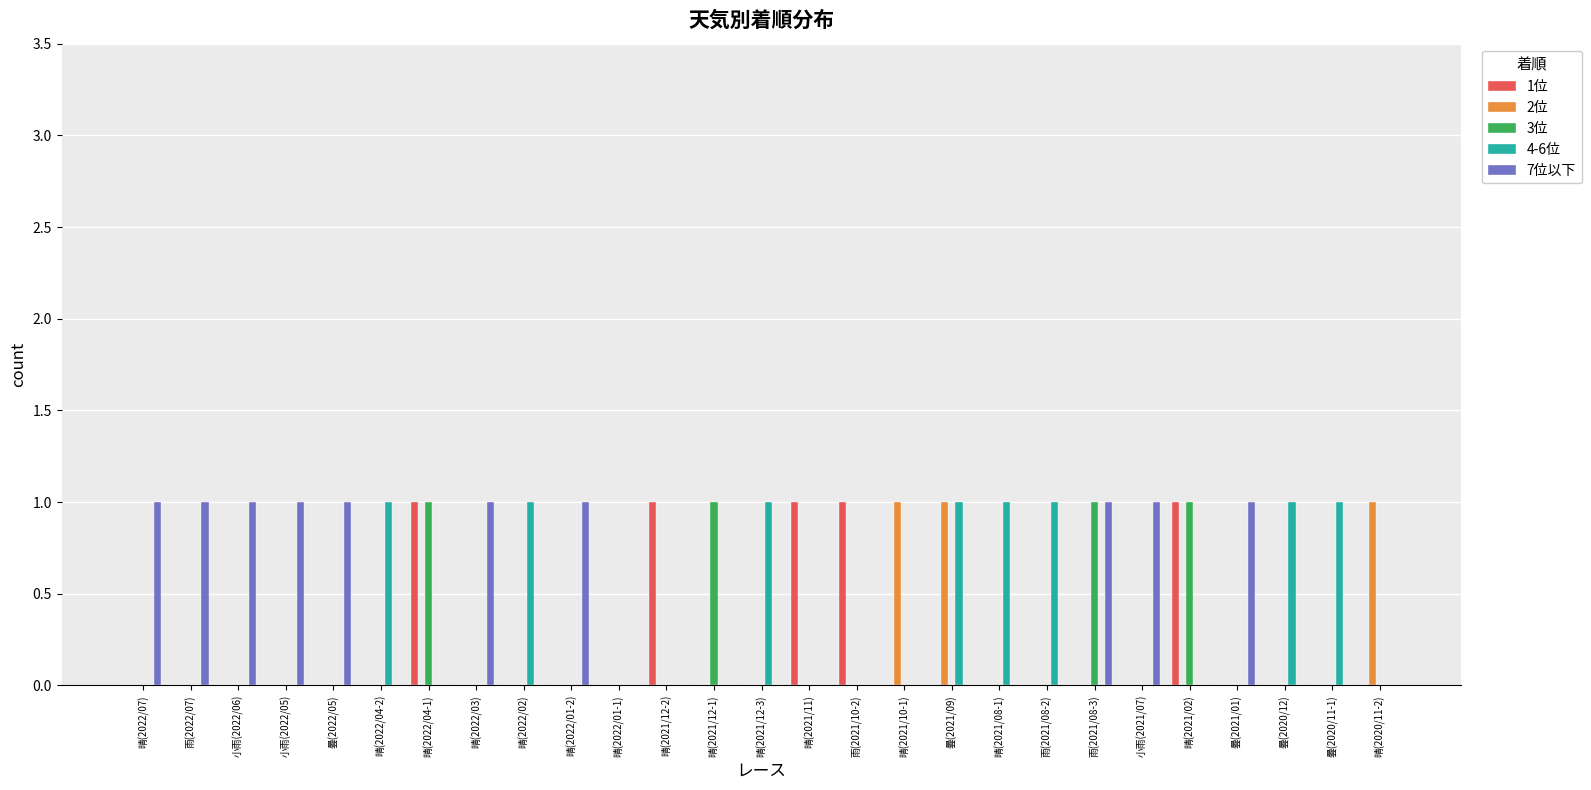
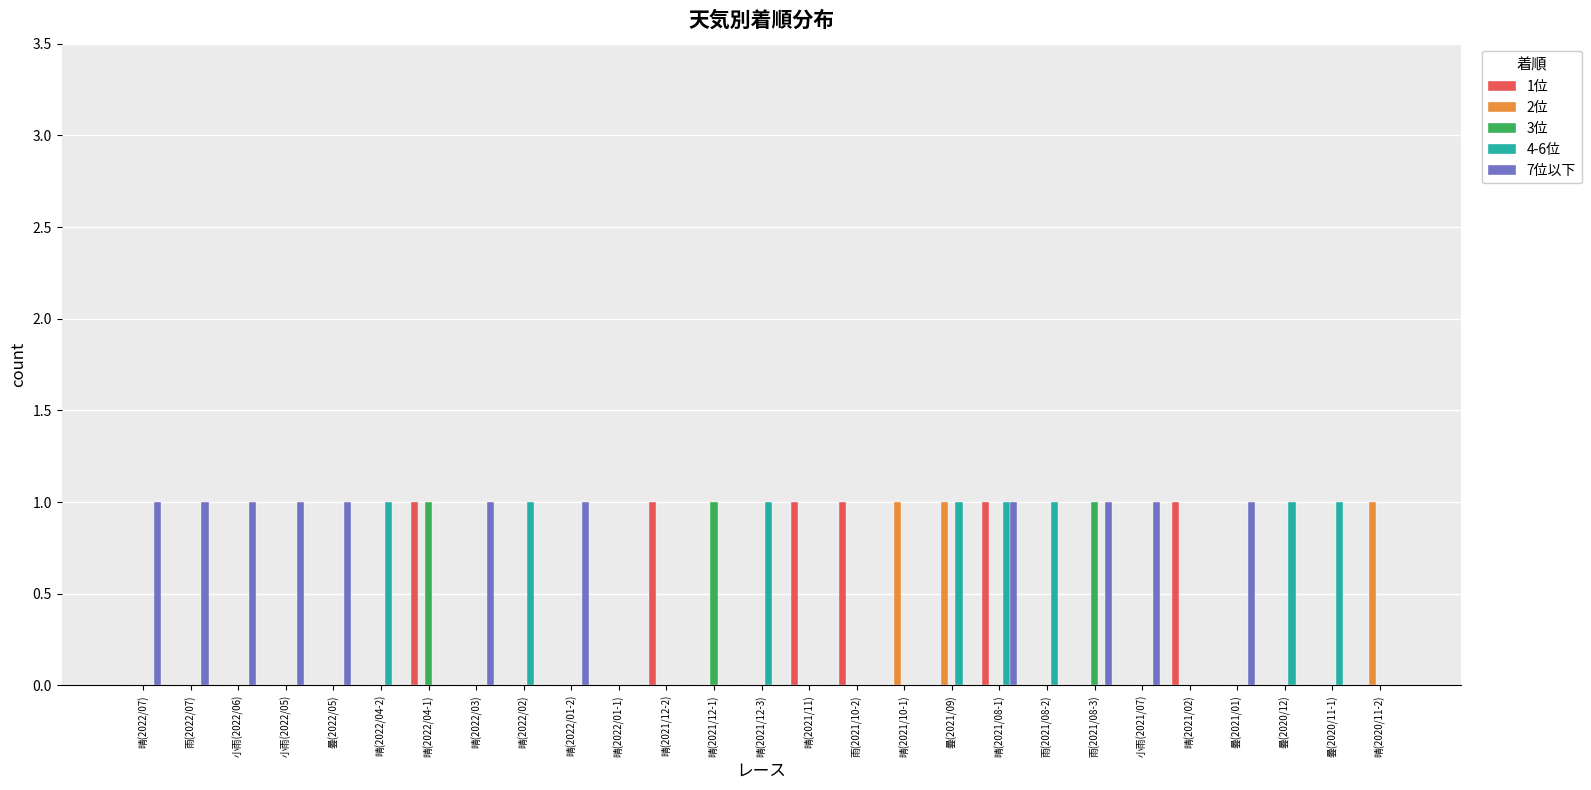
  {
    "1位": {
      "晴(2022/07)": 0,
      "雨(2022/07)": 0,
      "小雨(2022/06)": 0,
      "小雨(2022/05)": 0,
      "曇(2022/05)": 0,
      "晴(2022/04-2)": 0,
      "晴(2022/04-1)": 1,
      "晴(2022/03)": 0,
      "晴(2022/02)": 0,
      "晴(2022/01-2)": 0,
      "晴(2022/01-1)": 0,
      "晴(2021/12-2)": 1,
      "晴(2021/12-1)": 0,
      "晴(2021/12-3)": 0,
      "晴(2021/11)": 1,
      "雨(2021/10-2)": 1,
      "晴(2021/10-1)": 0,
      "曇(2021/09)": 0,
-     "晴(2021/08-1)": 0,
+     "晴(2021/08-1)": 1,
      "雨(2021/08-2)": 0,
      "雨(2021/08-3)": 0,
      "小雨(2021/07)": 0,
      "晴(2021/02)": 1,
      "曇(2021/01)": 0,
      "曇(2020/12)": 0,
      "曇(2020/11-1)": 0,
      "晴(2020/11-2)": 0
    },
    "2位": {
      "晴(2022/07)": 0,
      "雨(2022/07)": 0,
      "小雨(2022/06)": 0,
      "小雨(2022/05)": 0,
      "曇(2022/05)": 0,
      "晴(2022/04-2)": 0,
      "晴(2022/04-1)": 0,
      "晴(2022/03)": 0,
      "晴(2022/02)": 0,
      "晴(2022/01-2)": 0,
      "晴(2022/01-1)": 0,
      "晴(2021/12-2)": 0,
      "晴(2021/12-1)": 0,
      "晴(2021/12-3)": 0,
      "晴(2021/11)": 0,
      "雨(2021/10-2)": 0,
      "晴(2021/10-1)": 1,
      "曇(2021/09)": 1,
      "晴(2021/08-1)": 0,
      "雨(2021/08-2)": 0,
      "雨(2021/08-3)": 0,
      "小雨(2021/07)": 0,
      "晴(2021/02)": 0,
      "曇(2021/01)": 0,
      "曇(2020/12)": 0,
      "曇(2020/11-1)": 0,
      "晴(2020/11-2)": 1
    },
    "3位": {
      "晴(2022/07)": 0,
      "雨(2022/07)": 0,
      "小雨(2022/06)": 0,
      "小雨(2022/05)": 0,
      "曇(2022/05)": 0,
      "晴(2022/04-2)": 0,
      "晴(2022/04-1)": 1,
      "晴(2022/03)": 0,
      "晴(2022/02)": 0,
      "晴(2022/01-2)": 0,
      "晴(2022/01-1)": 0,
      "晴(2021/12-2)": 0,
      "晴(2021/12-1)": 1,
      "晴(2021/12-3)": 0,
      "晴(2021/11)": 0,
      "雨(2021/10-2)": 0,
      "晴(2021/10-1)": 0,
      "曇(2021/09)": 0,
      "晴(2021/08-1)": 0,
      "雨(2021/08-2)": 0,
      "雨(2021/08-3)": 1,
      "小雨(2021/07)": 0,
-     "晴(2021/02)": 1,
+     "晴(2021/02)": 0,
      "曇(2021/01)": 0,
      "曇(2020/12)": 0,
      "曇(2020/11-1)": 0,
      "晴(2020/11-2)": 0
    },
    "4-6位": {
      "晴(2022/07)": 0,
      "雨(2022/07)": 0,
      "小雨(2022/06)": 0,
      "小雨(2022/05)": 0,
      "曇(2022/05)": 0,
      "晴(2022/04-2)": 1,
      "晴(2022/04-1)": 0,
      "晴(2022/03)": 0,
      "晴(2022/02)": 1,
      "晴(2022/01-2)": 0,
      "晴(2022/01-1)": 0,
      "晴(2021/12-2)": 0,
      "晴(2021/12-1)": 0,
      "晴(2021/12-3)": 1,
      "晴(2021/11)": 0,
      "雨(2021/10-2)": 0,
      "晴(2021/10-1)": 0,
      "曇(2021/09)": 1,
      "晴(2021/08-1)": 1,
      "雨(2021/08-2)": 1,
      "雨(2021/08-3)": 0,
      "小雨(2021/07)": 0,
      "晴(2021/02)": 0,
      "曇(2021/01)": 0,
      "曇(2020/12)": 1,
      "曇(2020/11-1)": 1,
      "晴(2020/11-2)": 0
    },
    "7位以下": {
      "晴(2022/07)": 1,
      "雨(2022/07)": 1,
      "小雨(2022/06)": 1,
      "小雨(2022/05)": 1,
      "曇(2022/05)": 1,
      "晴(2022/04-2)": 0,
      "晴(2022/04-1)": 0,
      "晴(2022/03)": 1,
      "晴(2022/02)": 0,
      "晴(2022/01-2)": 1,
      "晴(2022/01-1)": 0,
      "晴(2021/12-2)": 0,
      "晴(2021/12-1)": 0,
      "晴(2021/12-3)": 0,
      "晴(2021/11)": 0,
      "雨(2021/10-2)": 0,
      "晴(2021/10-1)": 0,
      "曇(2021/09)": 0,
-     "晴(2021/08-1)": 0,
+     "晴(2021/08-1)": 1,
      "雨(2021/08-2)": 0,
      "雨(2021/08-3)": 1,
      "小雨(2021/07)": 1,
      "晴(2021/02)": 0,
      "曇(2021/01)": 1,
      "曇(2020/12)": 0,
      "曇(2020/11-1)": 0,
      "晴(2020/11-2)": 0
    }
  }
